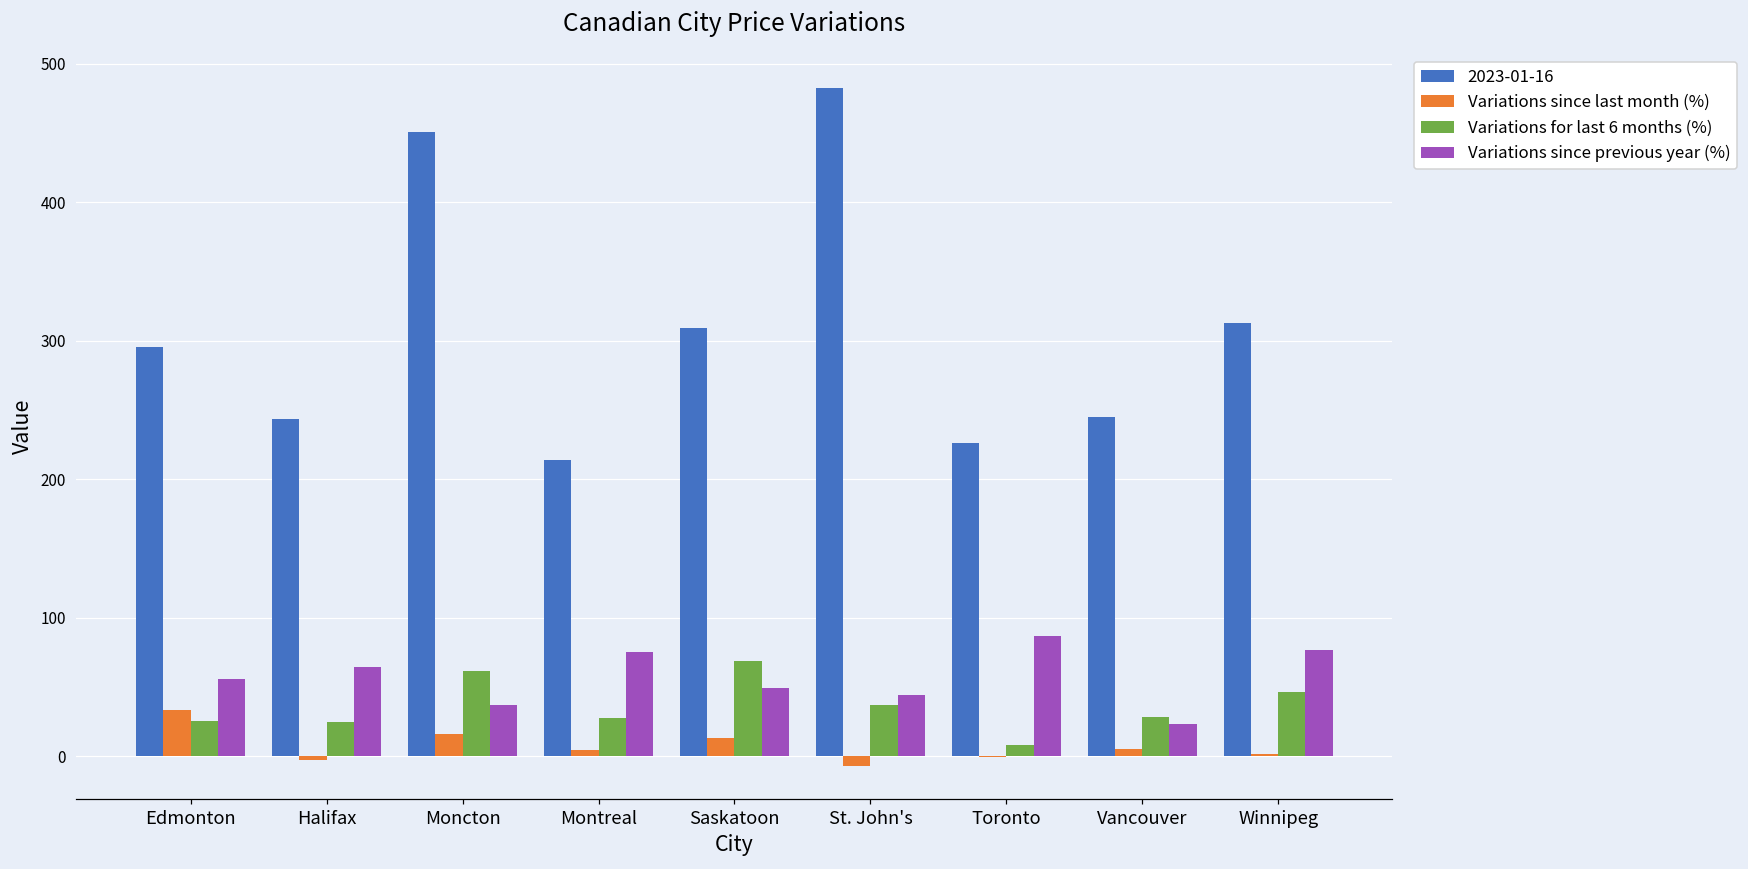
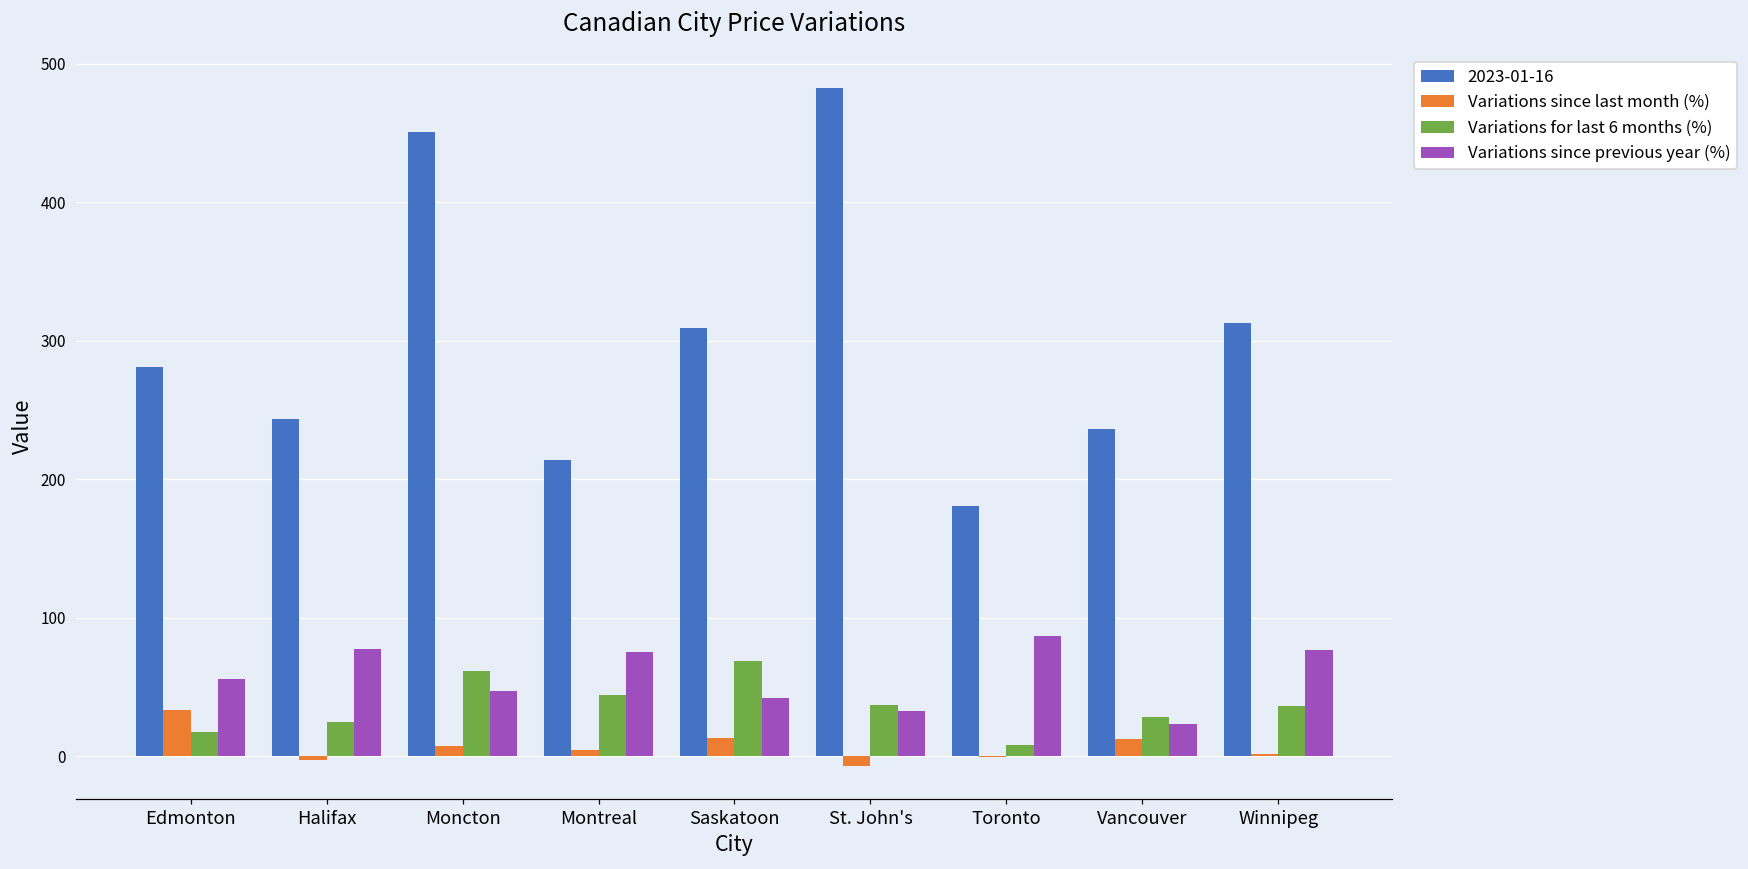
  {
    "2023-01-16": {
-     "Edmonton": 296,
+     "Edmonton": 281,
      "Halifax": 243,
      "Moncton": 450,
      "Montreal": 214,
      "Saskatoon": 309,
      "St. John's": 483,
-     "Toronto": 226,
-     "Vancouver": 245,
+     "Toronto": 181,
+     "Vancouver": 236,
      "Winnipeg": 313
    },
    "Variations since last month (%)": {
      "Edmonton": 33,
      "Halifax": -3,
-     "Moncton": 16,
+     "Moncton": 7,
      "Montreal": 4,
      "Saskatoon": 13,
      "St. John's": -7,
-     "Vancouver": 5
+     "Vancouver": 12
    },
    "Variations for last 6 months (%)": {
-     "Edmonton": 25,
+     "Edmonton": 18,
      "Halifax": 24,
      "Moncton": 62,
-     "Montreal": 28,
+     "Montreal": 44,
      "Saskatoon": 69,
      "St. John's": 37,
      "Toronto": 8,
      "Vancouver": 29,
-     "Winnipeg": 46
+     "Winnipeg": 36
    },
    "Variations since previous year (%)": {
      "Edmonton": 56,
-     "Halifax": 64,
-     "Moncton": 37,
+     "Halifax": 78,
+     "Moncton": 47,
      "Montreal": 75,
-     "Saskatoon": 49,
-     "St. John's": 44,
+     "Saskatoon": 42,
+     "St. John's": 33,
      "Toronto": 87,
      "Vancouver": 23,
      "Winnipeg": 77
    }
  }
